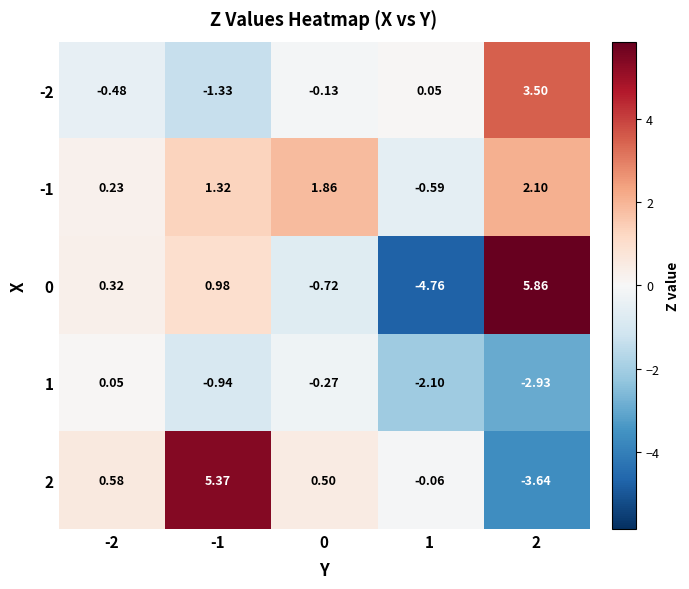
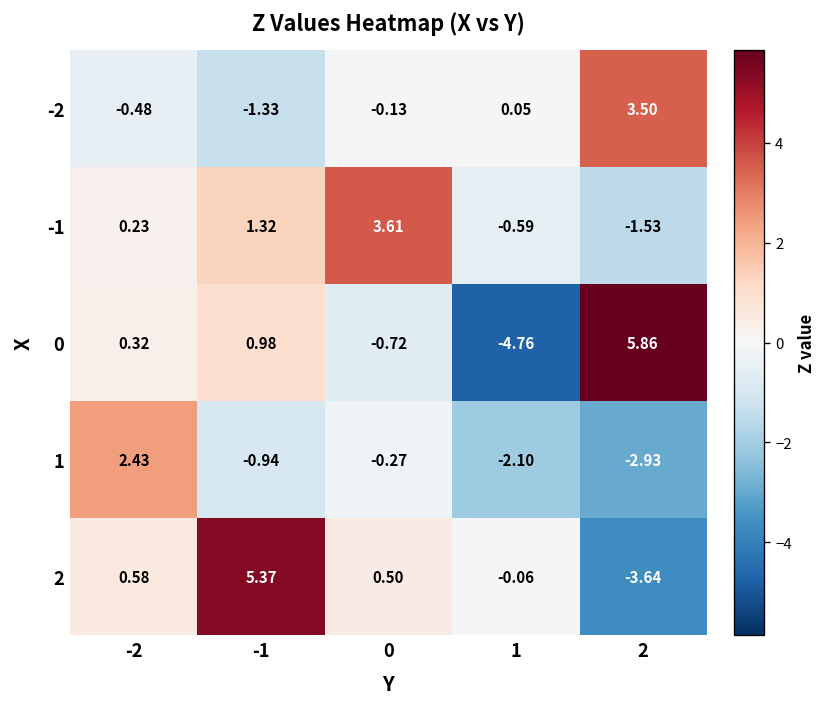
  {
    "-2": {
      "-2": -0.48,
      "-1": -1.33,
      "0": -0.13,
      "1": 0.05,
      "2": 3.50
    },
    "-1": {
      "-2": 0.23,
      "-1": 1.32,
-     "0": 1.86,
+     "0": 3.61,
      "1": -0.59,
-     "2": 2.10
+     "2": -1.53
    },
    "0": {
      "-2": 0.32,
      "-1": 0.98,
      "0": -0.72,
      "1": -4.76,
      "2": 5.86
    },
    "1": {
-     "-2": 0.05,
+     "-2": 2.43,
      "-1": -0.94,
      "0": -0.27,
      "1": -2.10,
      "2": -2.93
    },
    "2": {
      "-2": 0.58,
      "-1": 5.37,
      "0": 0.50,
      "1": -0.06,
      "2": -3.64
    }
  }
